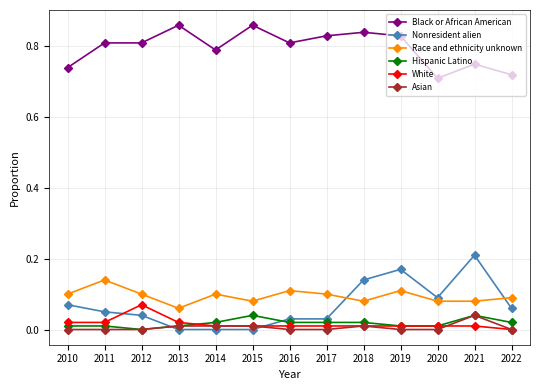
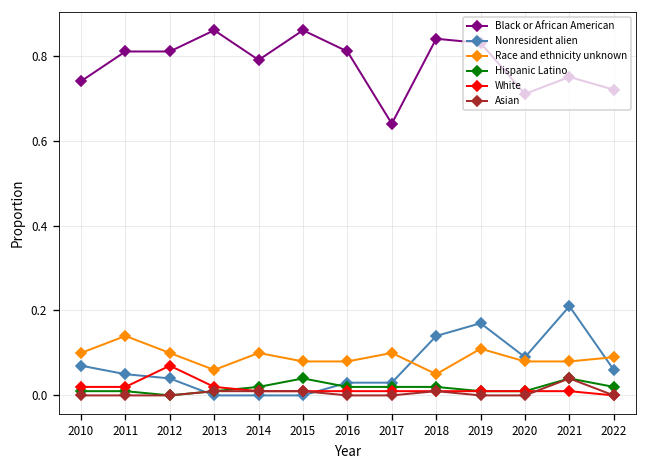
  {
    "Black or African American": {
      "2010": 0.74,
      "2011": 0.81,
      "2012": 0.81,
      "2013": 0.86,
      "2014": 0.79,
      "2015": 0.86,
      "2016": 0.81,
-     "2017": 0.83,
+     "2017": 0.64,
      "2018": 0.84
    },
    "Nonresident alien": {
      "2010": 0.07,
      "2011": 0.05,
      "2012": 0.04,
      "2013": 0.00,
      "2014": 0.00,
      "2015": 0.00,
      "2016": 0.03,
      "2017": 0.03,
      "2018": 0.14,
      "2019": 0.17,
      "2020": 0.09,
      "2021": 0.21,
      "2022": 0.06
    },
    "Race and ethnicity unknown": {
      "2010": 0.10,
      "2011": 0.14,
      "2012": 0.10,
      "2013": 0.06,
      "2014": 0.10,
      "2015": 0.08,
-     "2016": 0.11,
+     "2016": 0.08,
      "2017": 0.10,
-     "2018": 0.08,
+     "2018": 0.05,
      "2019": 0.11,
      "2020": 0.08,
      "2021": 0.08,
      "2022": 0.09
    },
    "Hispanic Latino": {
      "2010": 0.01,
      "2011": 0.01,
      "2014": 0.02,
      "2015": 0.04,
      "2016": 0.02,
      "2017": 0.02,
      "2018": 0.02,
      "2022": 0.02
    },
    "White": {
      "2010": 0.02,
      "2011": 0.02,
      "2012": 0.07,
      "2013": 0.02,
      "2016": 0.01,
      "2017": 0.01,
      "2021": 0.01
    },
    "Asian": {
      "2010": 0.00,
      "2011": 0.00,
      "2016": 0.00,
      "2017": 0.00,
      "2019": 0.00,
      "2020": 0.00
    }
  }
